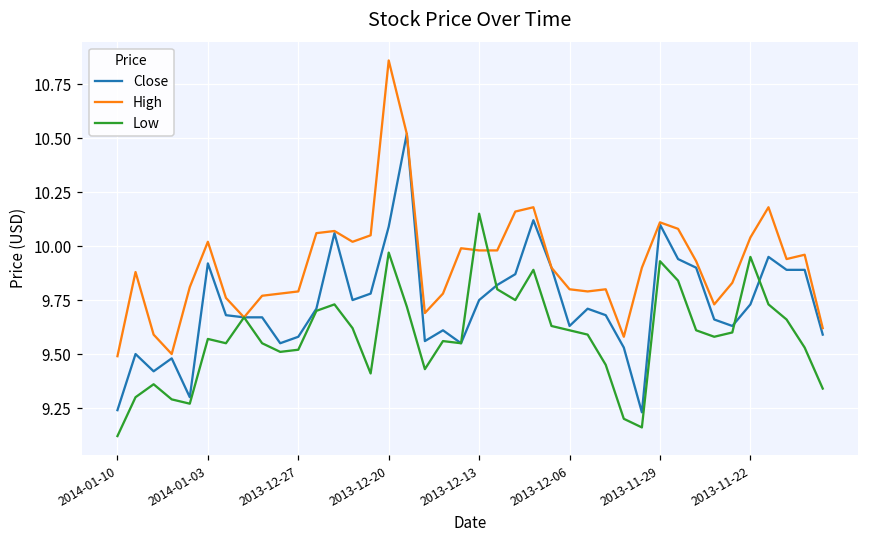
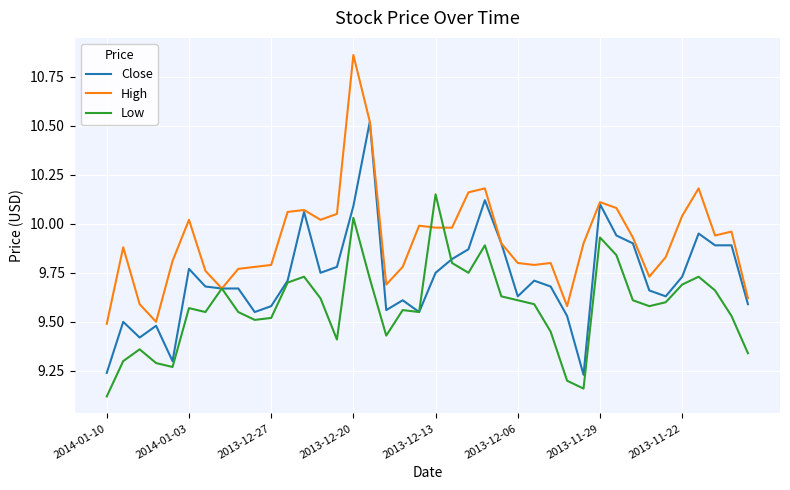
  {
    "Close": {
      "2014-01-10": 9.24,
-     "2014-01-03": 9.92,
+     "2014-01-03": 9.77,
      "2013-12-27": 9.58,
      "2013-12-20": 10.09,
      "2013-12-13": 9.75,
      "2013-12-06": 9.63,
      "2013-11-22": 9.73
    },
    "High": {
      "2014-01-10": 9.49,
      "2014-01-03": 10.02,
      "2013-12-27": 9.79,
      "2013-12-20": 10.86,
      "2013-12-13": 9.98,
      "2013-12-06": 9.80,
      "2013-11-22": 10.04
    },
    "Low": {
      "2014-01-10": 9.12,
      "2014-01-03": 9.57,
      "2013-12-27": 9.52,
-     "2013-12-20": 9.97,
+     "2013-12-20": 10.03,
      "2013-12-13": 10.15,
      "2013-12-06": 9.61,
      "2013-11-29": 9.93,
-     "2013-11-22": 9.95
+     "2013-11-22": 9.69
    }
  }
